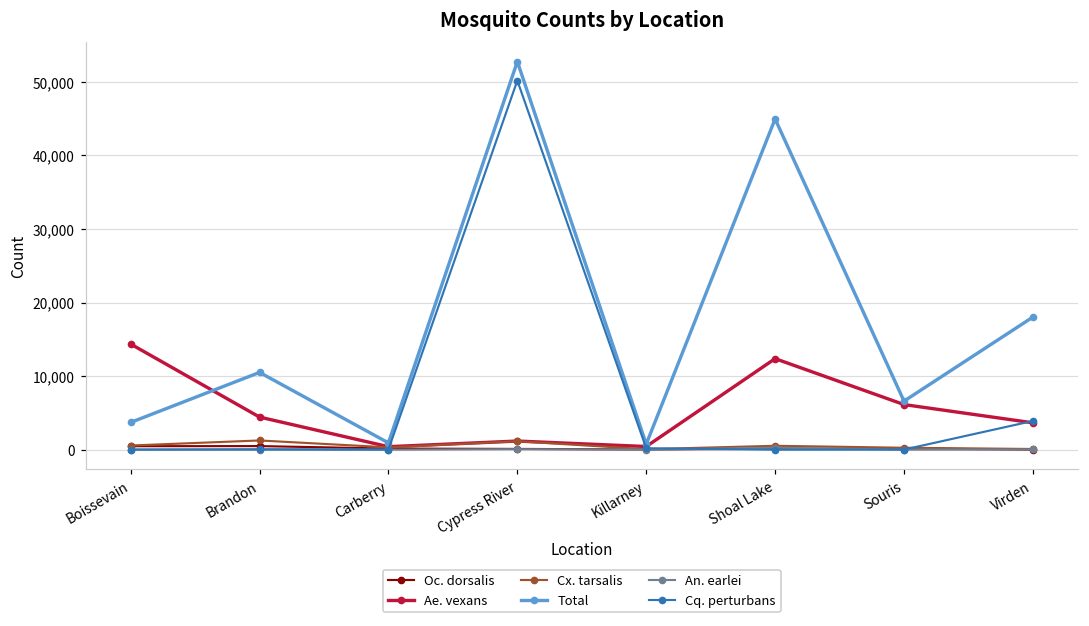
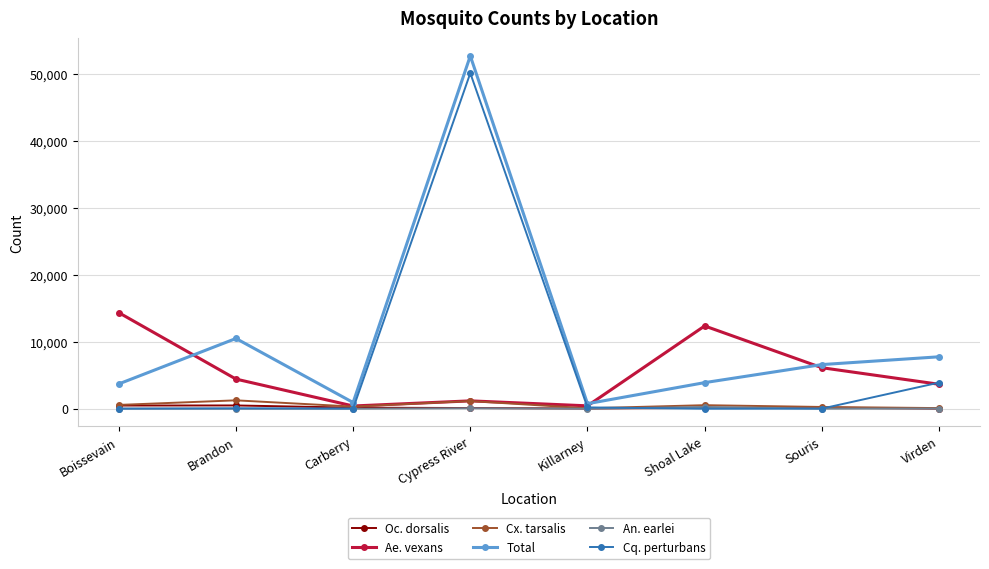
  {
    "Oc. dorsalis": {
      "Brandon": "0"
    },
    "Ae. vexans": {
      "Boissevain": "14,000",
      "Brandon": "4,000",
      "Shoal Lake": "12,000",
      "Souris": "6,000"
    },
    "Cx. tarsalis": {
      "Brandon": "1,000"
    },
    "Total": {
      "Boissevain": "4,000",
      "Brandon": "11,000",
      "Carberry": "1,000",
      "Cypress River": "53,000",
-     "Shoal Lake": "45,000",
+     "Shoal Lake": "4,000",
      "Souris": "7,000",
-     "Virden": "18,000"
+     "Virden": "8,000"
    },
    "Cq. perturbans": {
      "Cypress River": "50,000"
    }
  }
